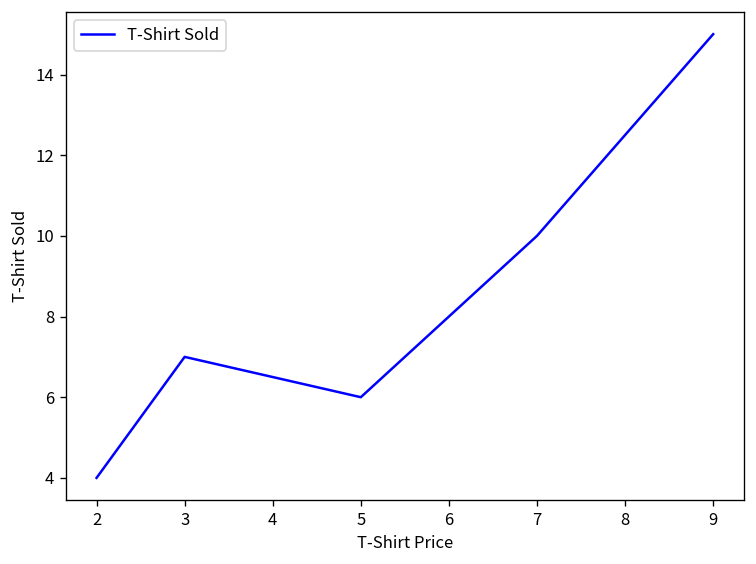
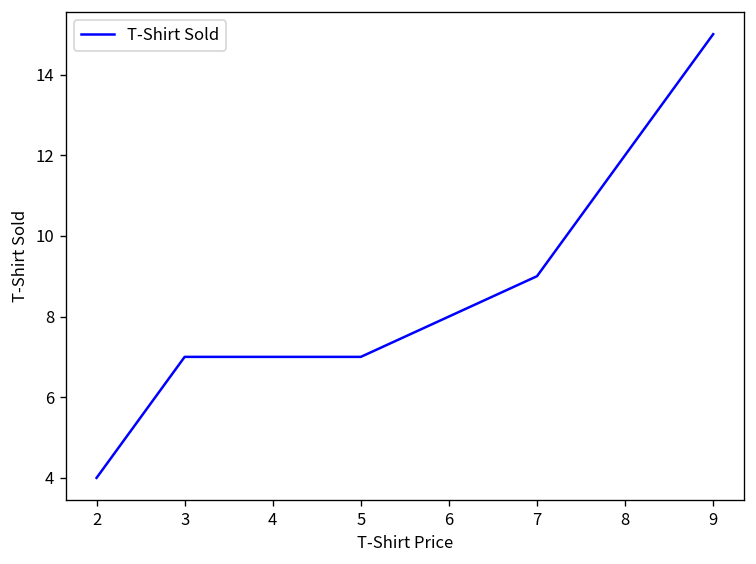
  {
    "2": 4,
    "3": 7,
-   "5": 6,
-   "7": 10,
+   "5": 7,
+   "7": 9,
    "9": 15
  }
